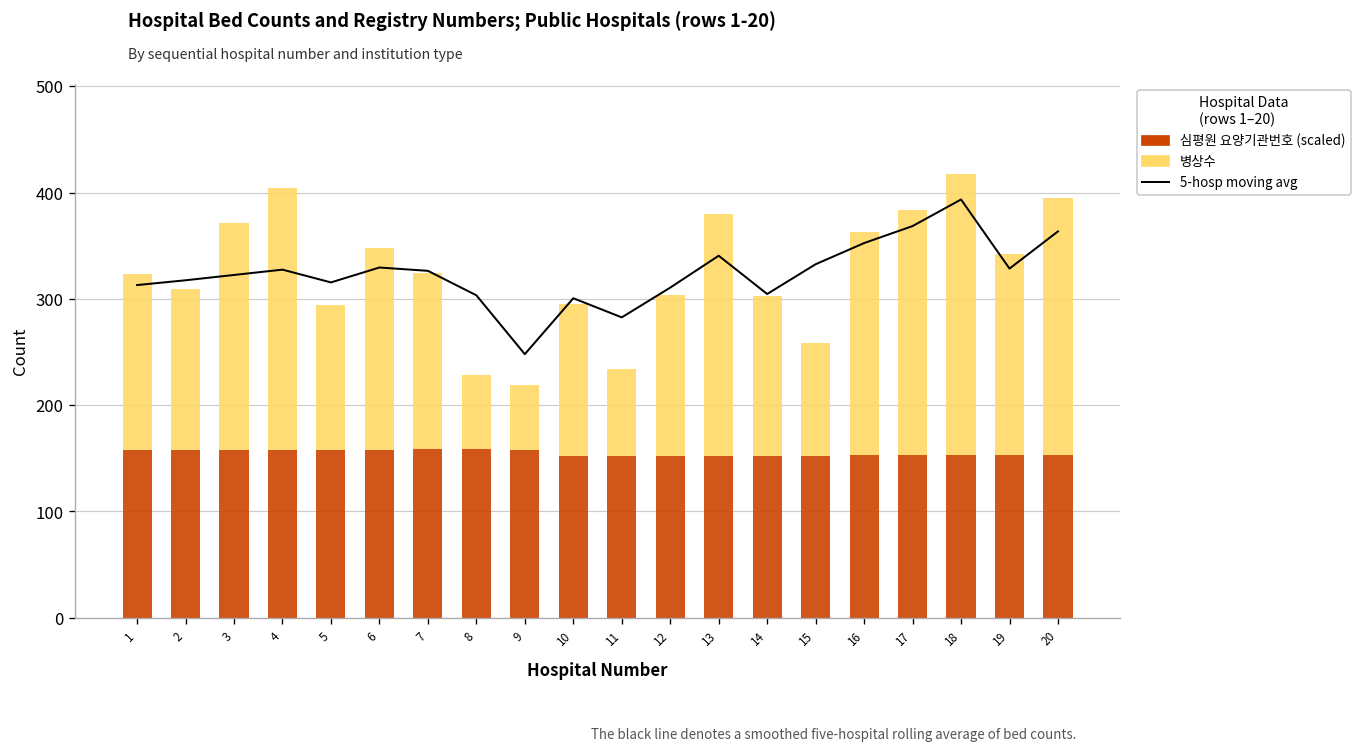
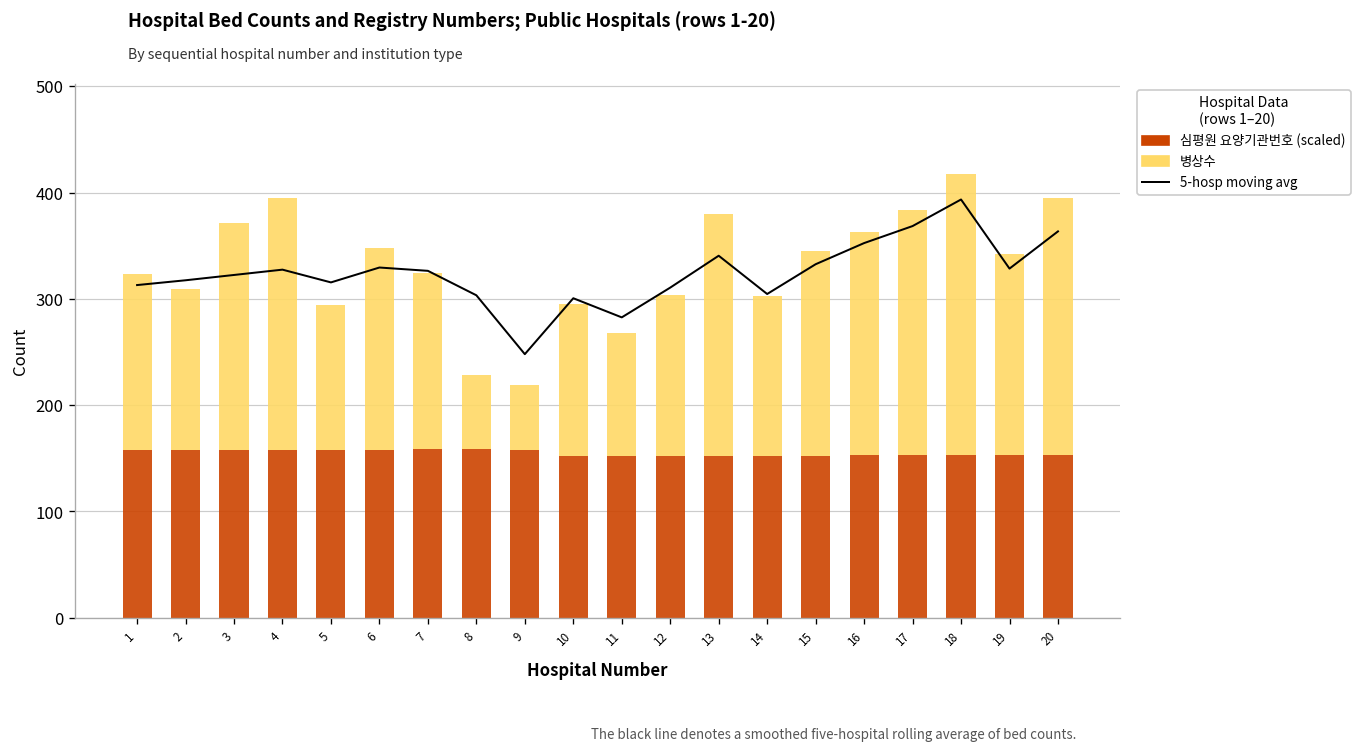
  {
    "심평원 요양기관번호 (scaled)": {
      "1": 160,
      "2": 160,
      "3": 160,
      "4": 160,
      "5": 160,
      "6": 160,
      "7": 160,
      "8": 160,
      "9": 160,
      "10": 150,
      "11": 150,
      "12": 150,
      "13": 150,
      "14": 150,
      "15": 150,
      "16": 150,
      "17": 150,
      "18": 150,
      "19": 150,
      "20": 150
    },
    "병상수": {
      "1": 160,
      "2": 150,
      "3": 210,
-     "4": 250,
+     "4": 240,
      "5": 140,
      "6": 190,
      "7": 170,
      "8": 70,
      "9": 60,
      "10": 140,
-     "11": 80,
+     "11": 110,
      "12": 150,
      "13": 230,
      "14": 150,
-     "15": 110,
+     "15": 190,
      "16": 210,
      "17": 230,
      "18": 260,
      "19": 190,
      "20": 240
    }
  }
